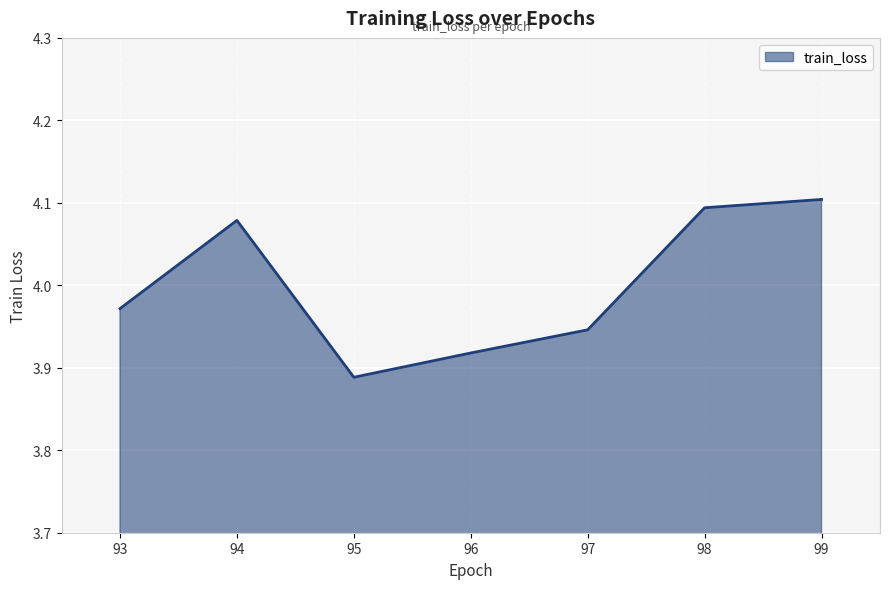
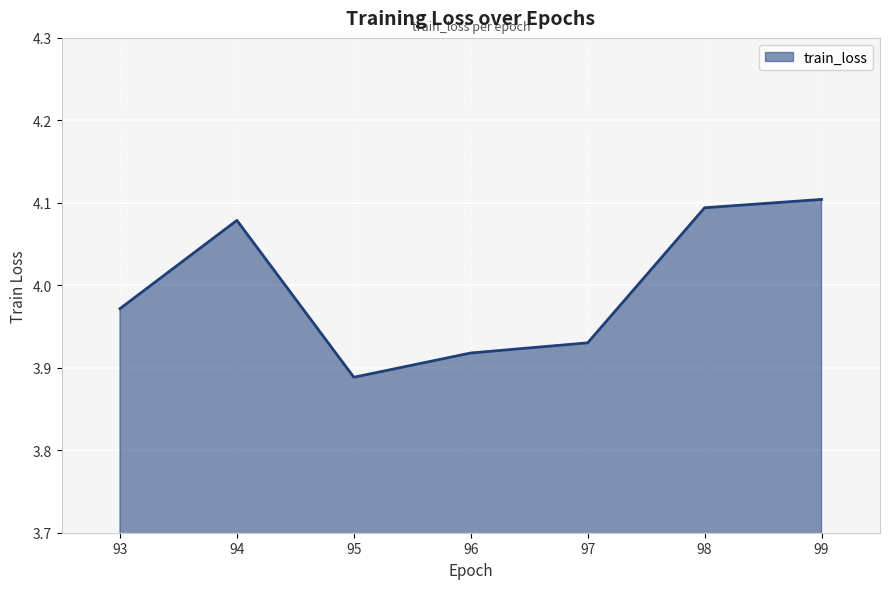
  {
    "93": 3.97,
    "94": 4.08,
    "95": 3.89,
    "96": 3.92,
-   "97": 3.95,
+   "97": 3.93,
    "98": 4.09,
    "99": 4.10
  }
